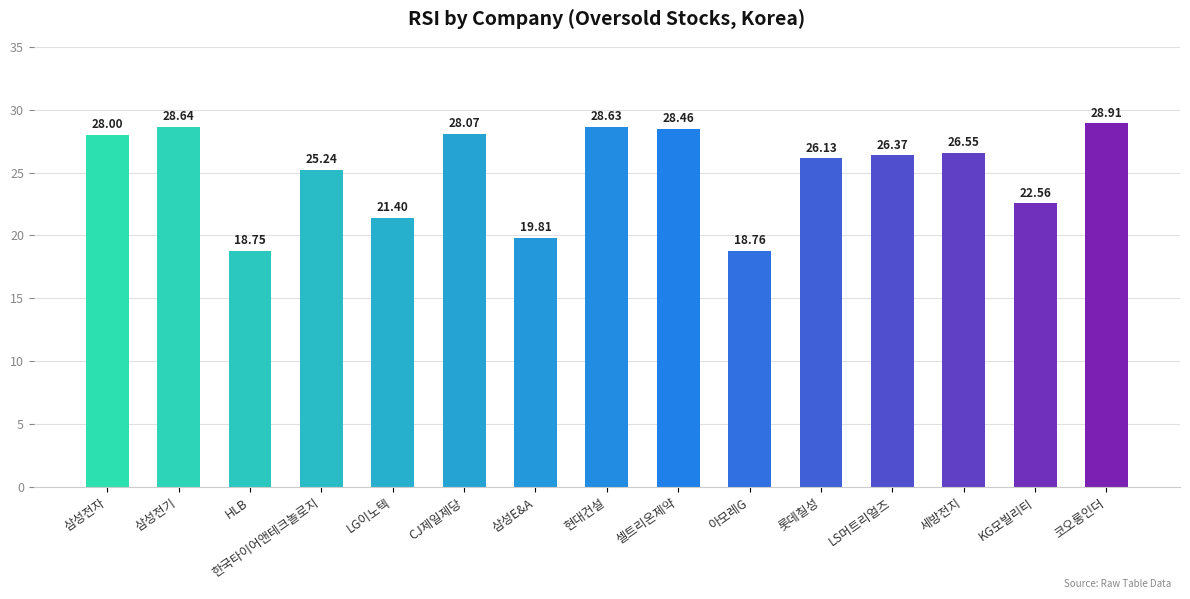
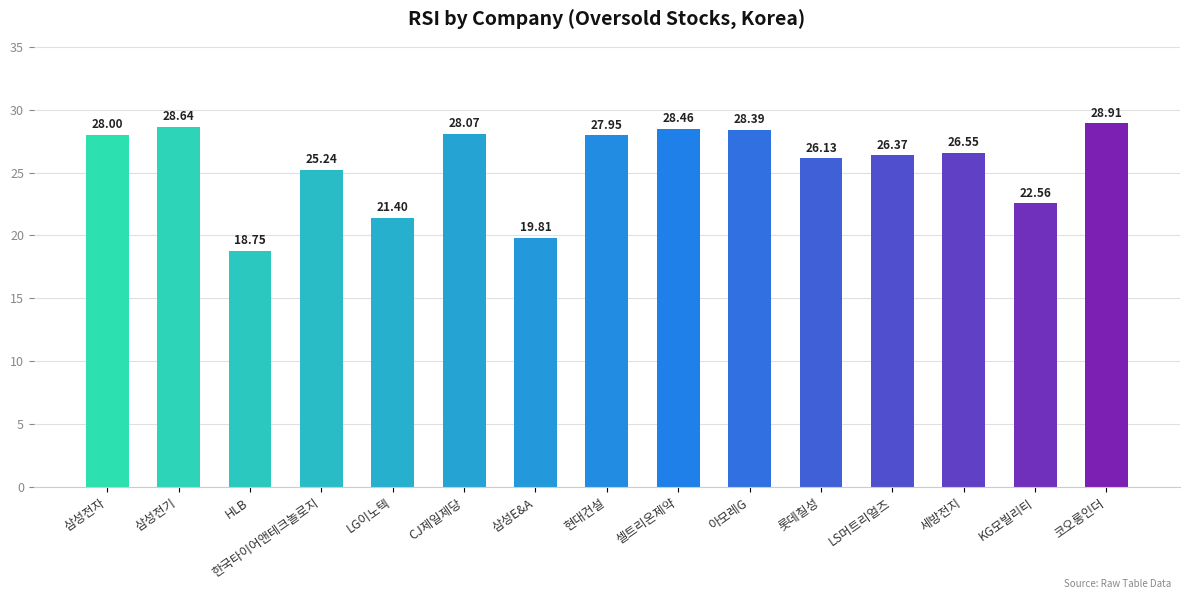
  {
    "삼성전자": 28.00,
    "삼성전기": 28.64,
    "HLB": 18.75,
    "한국타이어앤테크놀로지": 25.24,
    "LG이노텍": 21.40,
    "CJ제일제당": 28.07,
    "삼성E&A": 19.81,
-   "현대건설": 28.63,
+   "현대건설": 27.95,
    "셀트리온제약": 28.46,
-   "아모레G": 18.76,
+   "아모레G": 28.39,
    "롯데칠성": 26.13,
    "LS머트리얼즈": 26.37,
    "세방전지": 26.55,
    "KG모빌리티": 22.56,
    "코오롱인더": 28.91
  }
